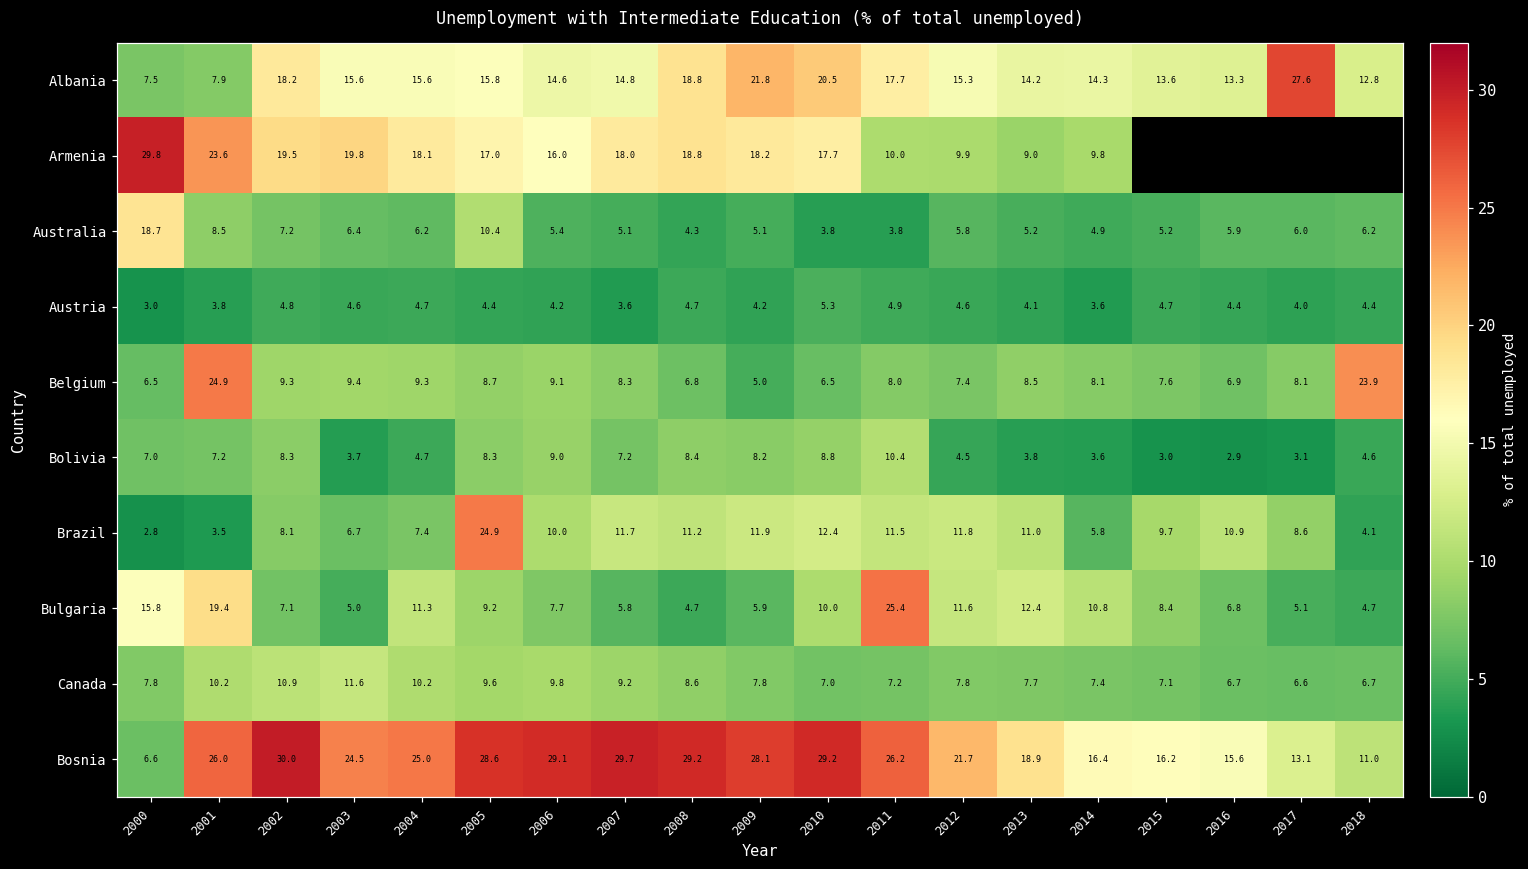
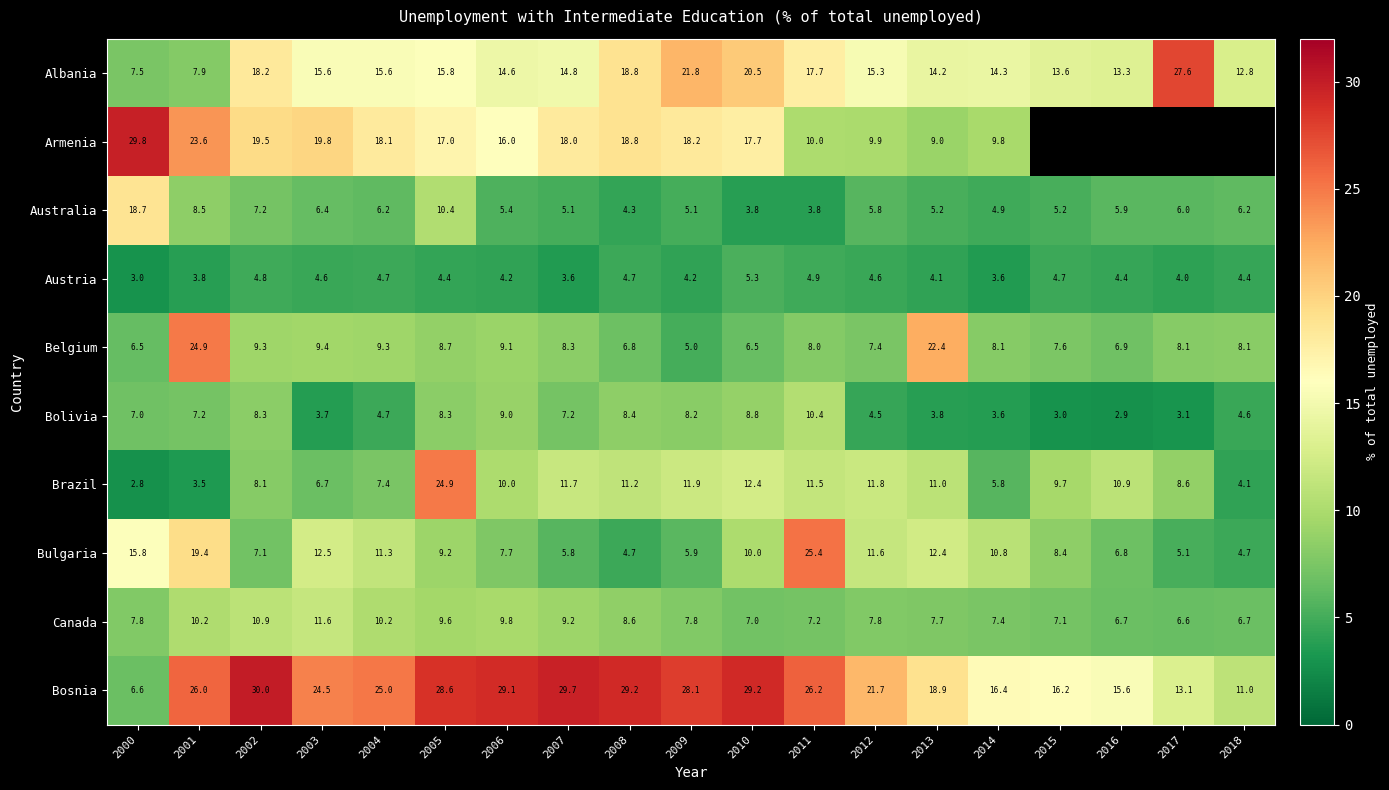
  {
    "Albania": {
      "2000": 7.5,
      "2001": 7.9,
      "2002": 18.2,
      "2003": 15.6,
      "2004": 15.6,
      "2005": 15.8,
      "2006": 14.6,
      "2007": 14.8,
      "2008": 18.8,
      "2009": 21.8,
      "2010": 20.5,
      "2011": 17.7,
      "2012": 15.3,
      "2013": 14.2,
      "2014": 14.3,
      "2015": 13.6,
      "2016": 13.3,
      "2017": 27.6,
      "2018": 12.8
    },
    "Armenia": {
      "2000": 29.8,
      "2001": 23.6,
      "2002": 19.5,
      "2003": 19.8,
      "2004": 18.1,
      "2005": 17.0,
      "2006": 16.0,
      "2007": 18.0,
      "2008": 18.8,
      "2009": 18.2,
      "2010": 17.7,
      "2011": 10.0,
      "2012": 9.9,
      "2013": 9.0,
      "2014": 9.8
    },
    "Australia": {
      "2000": 18.7,
      "2001": 8.5,
      "2002": 7.2,
      "2003": 6.4,
      "2004": 6.2,
      "2005": 10.4,
      "2006": 5.4,
      "2007": 5.1,
      "2008": 4.3,
      "2009": 5.1,
      "2010": 3.8,
      "2011": 3.8,
      "2012": 5.8,
      "2013": 5.2,
      "2014": 4.9,
      "2015": 5.2,
      "2016": 5.9,
      "2017": 6.0,
      "2018": 6.2
    },
    "Austria": {
      "2000": 3.0,
      "2001": 3.8,
      "2002": 4.8,
      "2003": 4.6,
      "2004": 4.7,
      "2005": 4.4,
      "2006": 4.2,
      "2007": 3.6,
      "2008": 4.7,
      "2009": 4.2,
      "2010": 5.3,
      "2011": 4.9,
      "2012": 4.6,
      "2013": 4.1,
      "2014": 3.6,
      "2015": 4.7,
      "2016": 4.4,
      "2017": 4.0,
      "2018": 4.4
    },
    "Belgium": {
      "2000": 6.5,
      "2001": 24.9,
      "2002": 9.3,
      "2003": 9.4,
      "2004": 9.3,
      "2005": 8.7,
      "2006": 9.1,
      "2007": 8.3,
      "2008": 6.8,
      "2009": 5.0,
      "2010": 6.5,
      "2011": 8.0,
      "2012": 7.4,
-     "2013": 8.5,
+     "2013": 22.4,
      "2014": 8.1,
      "2015": 7.6,
      "2016": 6.9,
      "2017": 8.1,
-     "2018": 23.9
+     "2018": 8.1
    },
    "Bolivia": {
      "2000": 7.0,
      "2001": 7.2,
      "2002": 8.3,
      "2003": 3.7,
      "2004": 4.7,
      "2005": 8.3,
      "2006": 9.0,
      "2007": 7.2,
      "2008": 8.4,
      "2009": 8.2,
      "2010": 8.8,
      "2011": 10.4,
      "2012": 4.5,
      "2013": 3.8,
      "2014": 3.6,
      "2015": 3.0,
      "2016": 2.9,
      "2017": 3.1,
      "2018": 4.6
    },
    "Brazil": {
      "2000": 2.8,
      "2001": 3.5,
      "2002": 8.1,
      "2003": 6.7,
      "2004": 7.4,
      "2005": 24.9,
      "2006": 10.0,
      "2007": 11.7,
      "2008": 11.2,
      "2009": 11.9,
      "2010": 12.4,
      "2011": 11.5,
      "2012": 11.8,
      "2013": 11.0,
      "2014": 5.8,
      "2015": 9.7,
      "2016": 10.9,
      "2017": 8.6,
      "2018": 4.1
    },
    "Bulgaria": {
      "2000": 15.8,
      "2001": 19.4,
      "2002": 7.1,
-     "2003": 5.0,
+     "2003": 12.5,
      "2004": 11.3,
      "2005": 9.2,
      "2006": 7.7,
      "2007": 5.8,
      "2008": 4.7,
      "2009": 5.9,
      "2010": 10.0,
      "2011": 25.4,
      "2012": 11.6,
      "2013": 12.4,
      "2014": 10.8,
      "2015": 8.4,
      "2016": 6.8,
      "2017": 5.1,
      "2018": 4.7
    },
    "Canada": {
      "2000": 7.8,
      "2001": 10.2,
      "2002": 10.9,
      "2003": 11.6,
      "2004": 10.2,
      "2005": 9.6,
      "2006": 9.8,
      "2007": 9.2,
      "2008": 8.6,
      "2009": 7.8,
      "2010": 7.0,
      "2011": 7.2,
      "2012": 7.8,
      "2013": 7.7,
      "2014": 7.4,
      "2015": 7.1,
      "2016": 6.7,
      "2017": 6.6,
      "2018": 6.7
    },
    "Bosnia": {
      "2000": 6.6,
      "2001": 26.0,
      "2002": 30.0,
      "2003": 24.5,
      "2004": 25.0,
      "2005": 28.6,
      "2006": 29.1,
      "2007": 29.7,
      "2008": 29.2,
      "2009": 28.1,
      "2010": 29.2,
      "2011": 26.2,
      "2012": 21.7,
      "2013": 18.9,
      "2014": 16.4,
      "2015": 16.2,
      "2016": 15.6,
      "2017": 13.1,
      "2018": 11.0
    }
  }
